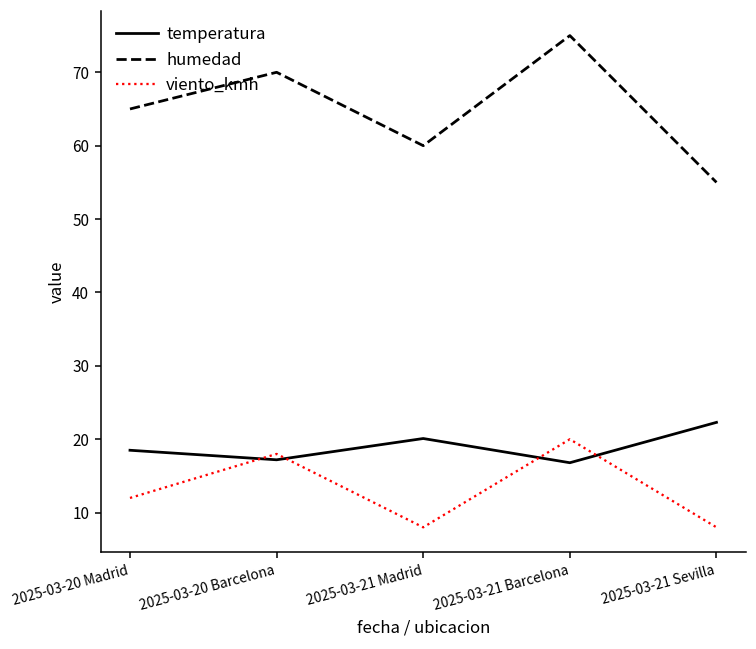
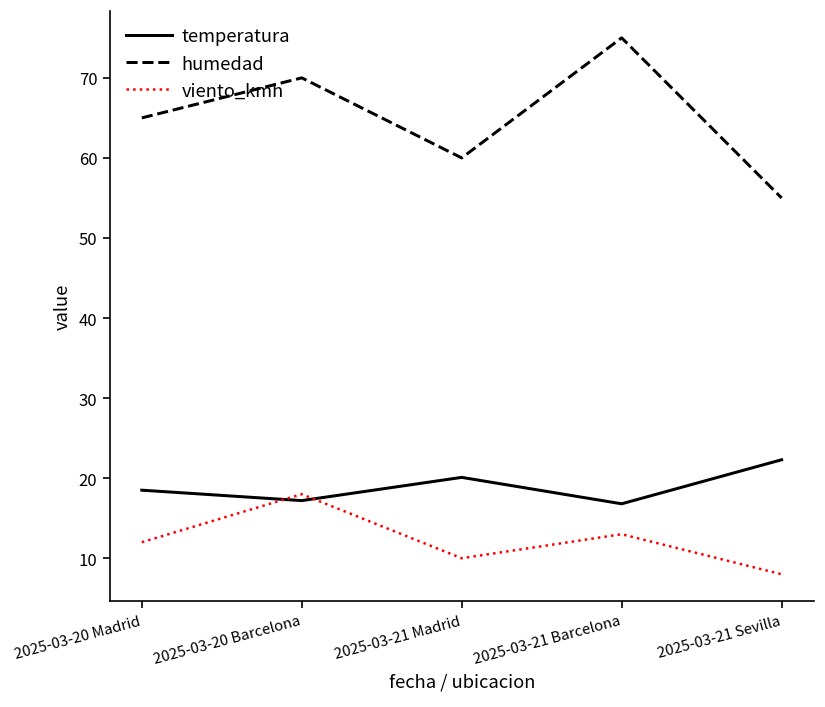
  {
    "viento_kmh": {
      "2025-03-20 Madrid": 12,
      "2025-03-20 Barcelona": 18,
-     "2025-03-21 Madrid": 8,
-     "2025-03-21 Barcelona": 20,
+     "2025-03-21 Madrid": 10,
+     "2025-03-21 Barcelona": 13,
      "2025-03-21 Sevilla": 8
    }
  }
